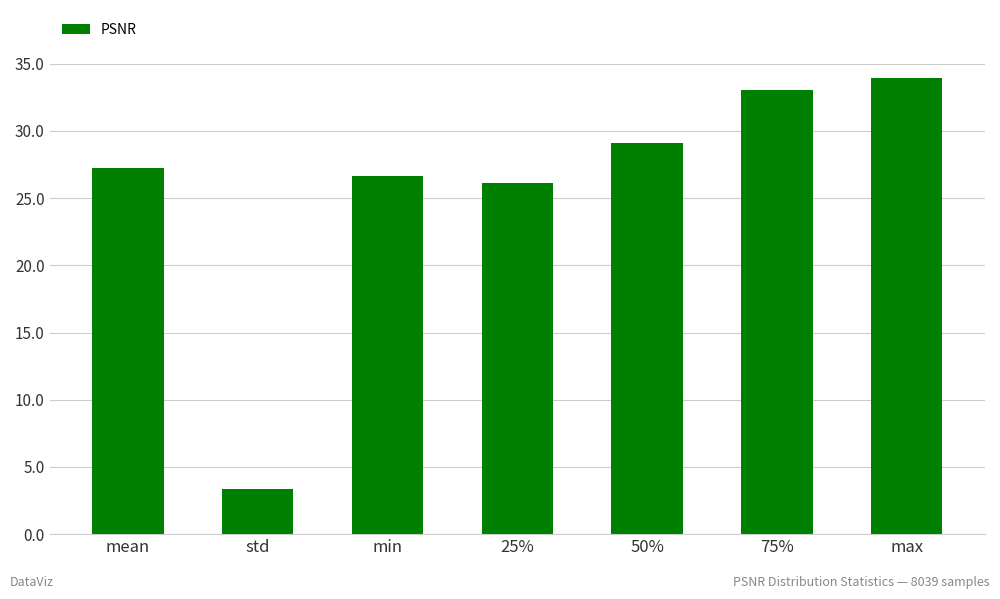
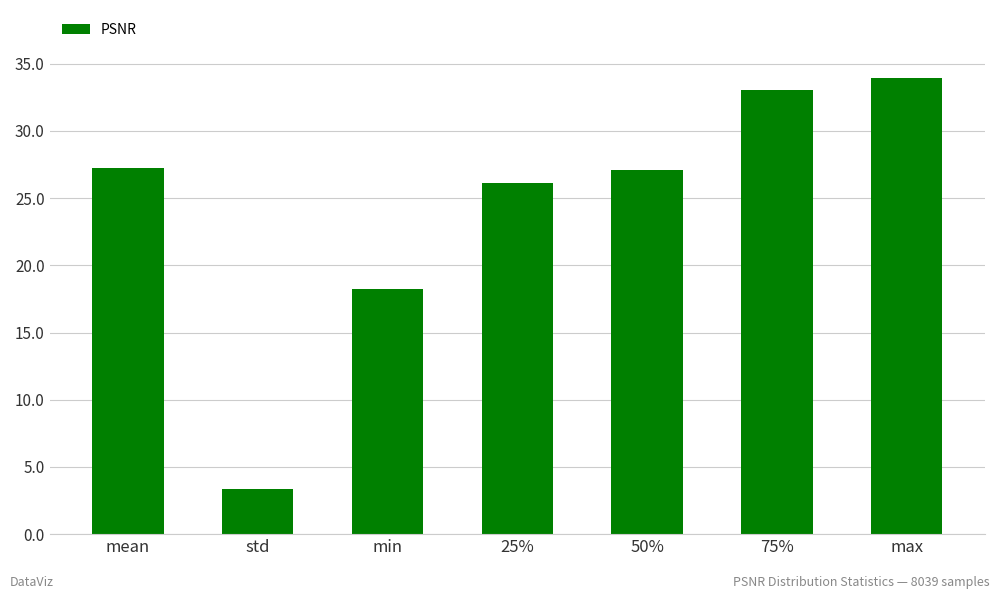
  {
    "mean": 27.3,
    "std": 3.3,
-   "min": 26.6,
+   "min": 18.2,
    "25%": 26.1,
-   "50%": 29.1,
+   "50%": 27.1,
    "75%": 33.0,
    "max": 33.9
  }
